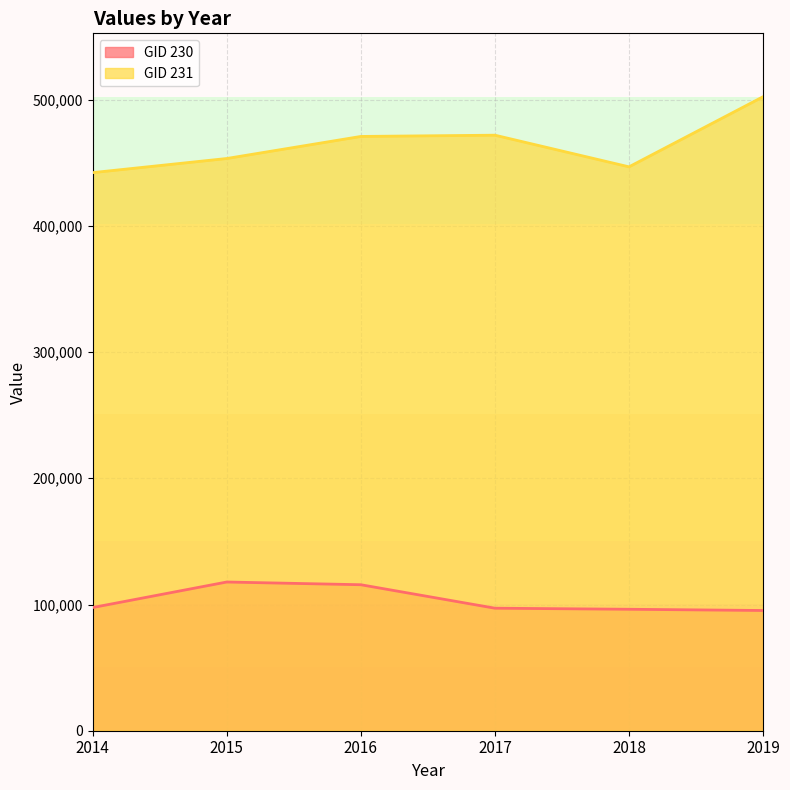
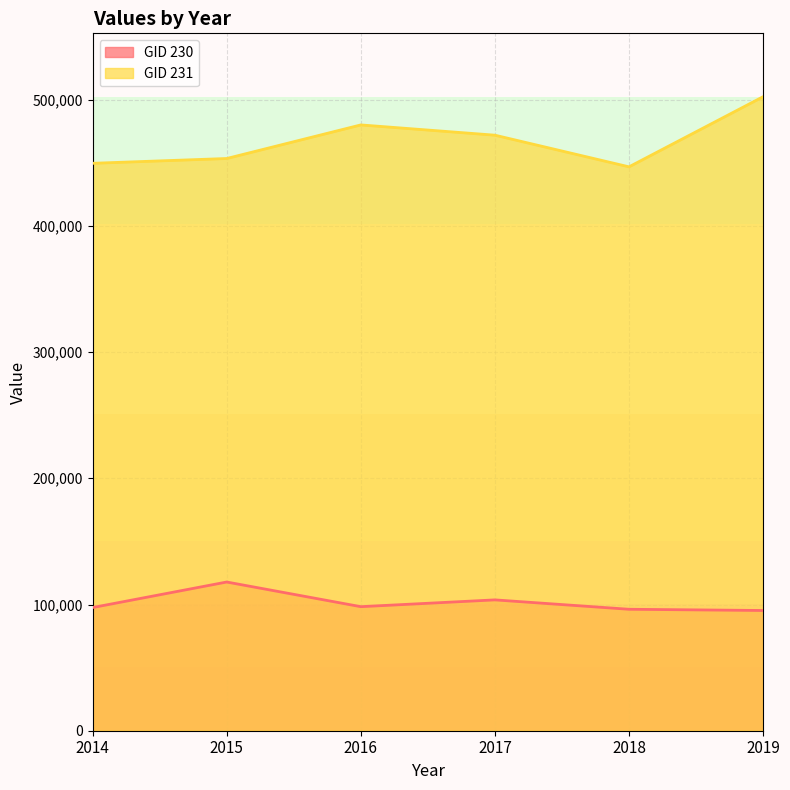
  {
    "GID 230": {
      "2014": "98,000",
      "2015": "118,000",
-     "2016": "116,000",
-     "2017": "97,000",
+     "2016": "98,000",
+     "2017": "104,000",
      "2018": "96,000",
      "2019": "95,000"
    },
    "GID 231": {
-     "2014": "442,000",
+     "2014": "450,000",
      "2015": "453,000",
-     "2016": "471,000",
+     "2016": "480,000",
      "2017": "472,000",
      "2018": "447,000",
      "2019": "502,000"
    }
  }
